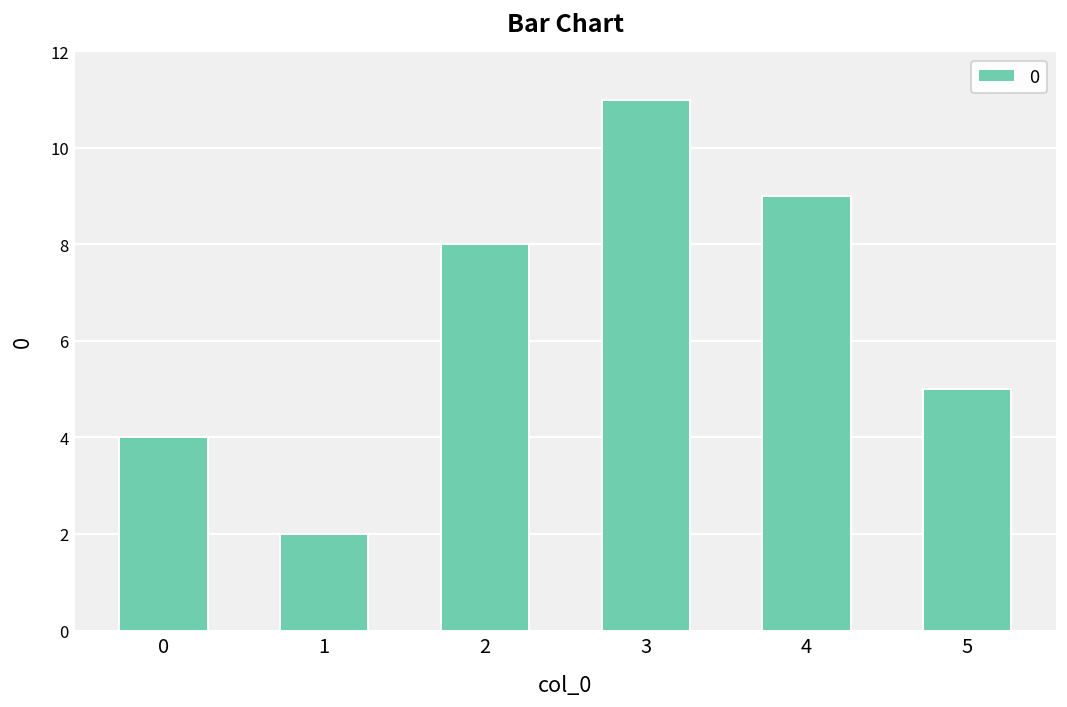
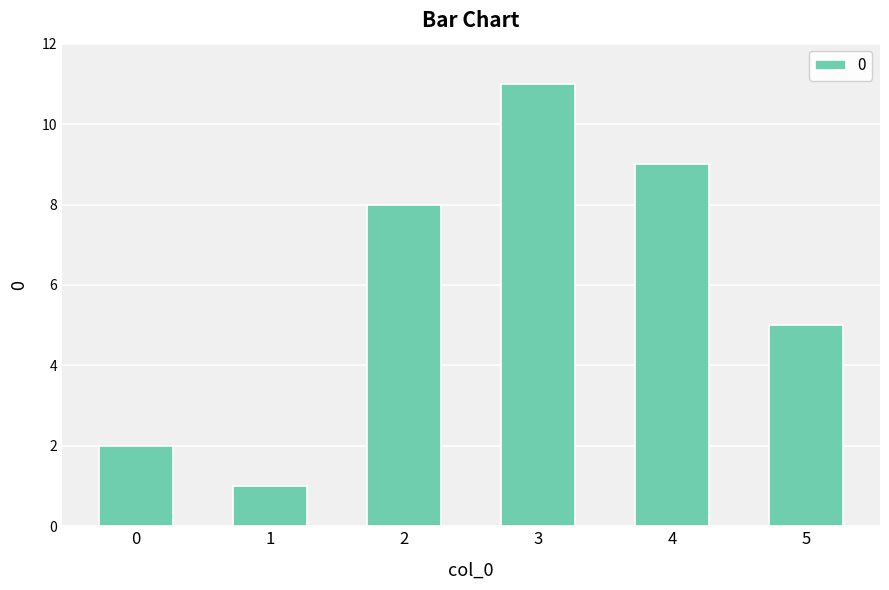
  {
-   "0": 4,
-   "1": 2,
+   "0": 2,
+   "1": 1,
    "2": 8,
    "3": 11,
    "4": 9,
    "5": 5
  }
